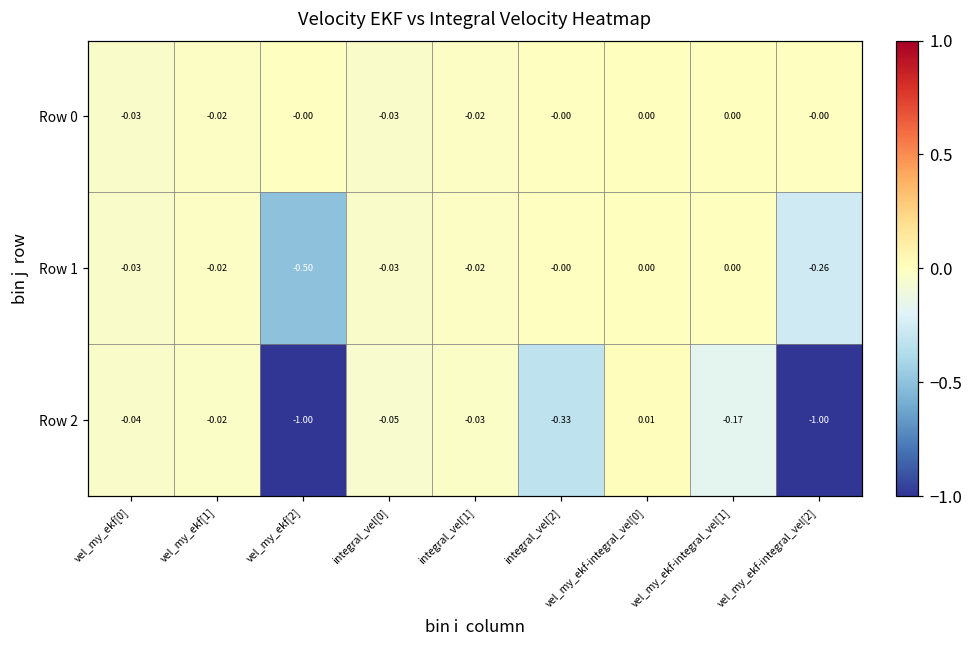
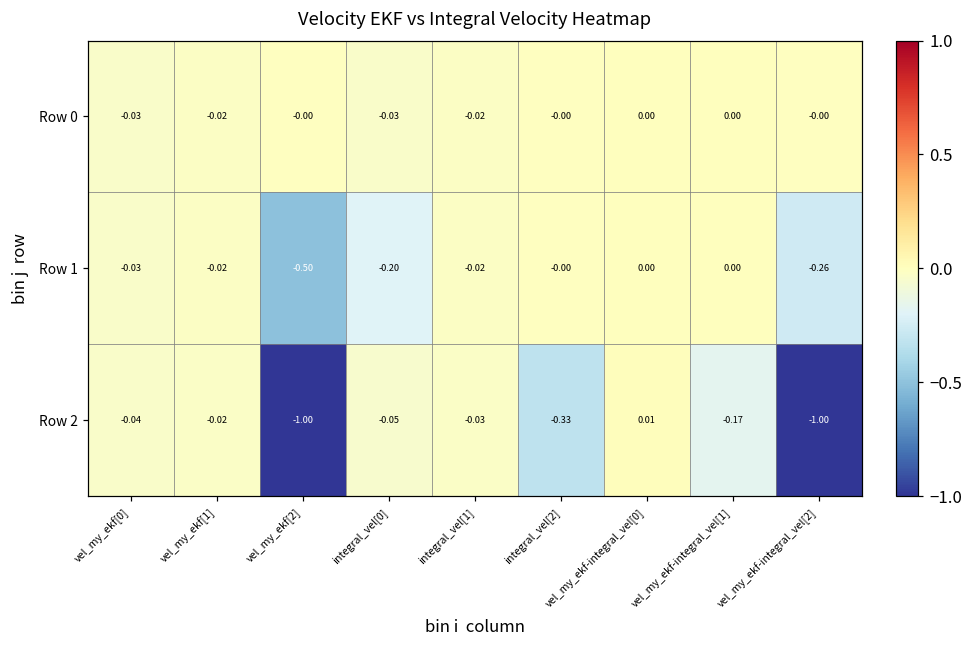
  {
    "Row 0": {
      "vel_my_ekf[0]": -0.03,
      "vel_my_ekf[1]": -0.02,
      "vel_my_ekf[2]": -0.00,
      "integral_vel[0]": -0.03,
      "integral_vel[1]": -0.02,
      "integral_vel[2]": -0.00,
      "vel_my_ekf-integral_vel[0]": 0.00,
      "vel_my_ekf-integral_vel[1]": 0.00,
      "vel_my_ekf-integral_vel[2]": -0.00
    },
    "Row 1": {
      "vel_my_ekf[0]": -0.03,
      "vel_my_ekf[1]": -0.02,
      "vel_my_ekf[2]": -0.50,
-     "integral_vel[0]": -0.03,
+     "integral_vel[0]": -0.20,
      "integral_vel[1]": -0.02,
      "integral_vel[2]": -0.00,
      "vel_my_ekf-integral_vel[0]": 0.00,
      "vel_my_ekf-integral_vel[1]": 0.00,
      "vel_my_ekf-integral_vel[2]": -0.26
    },
    "Row 2": {
      "vel_my_ekf[0]": -0.04,
      "vel_my_ekf[1]": -0.02,
      "vel_my_ekf[2]": -1.00,
      "integral_vel[0]": -0.05,
      "integral_vel[1]": -0.03,
      "integral_vel[2]": -0.33,
      "vel_my_ekf-integral_vel[0]": 0.01,
      "vel_my_ekf-integral_vel[1]": -0.17,
      "vel_my_ekf-integral_vel[2]": -1.00
    }
  }
